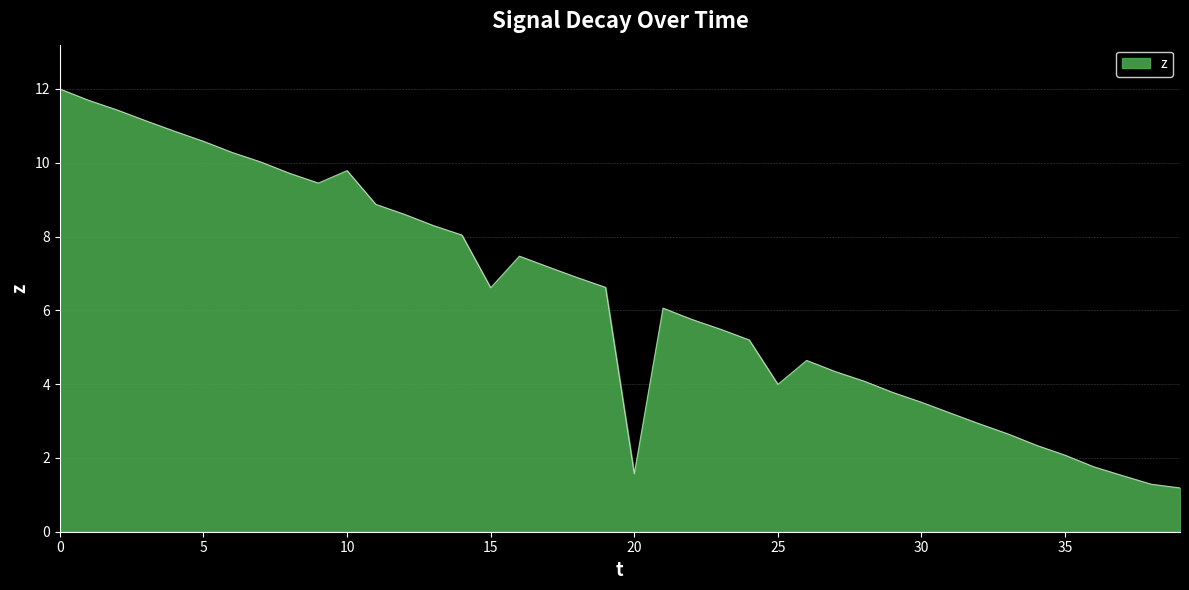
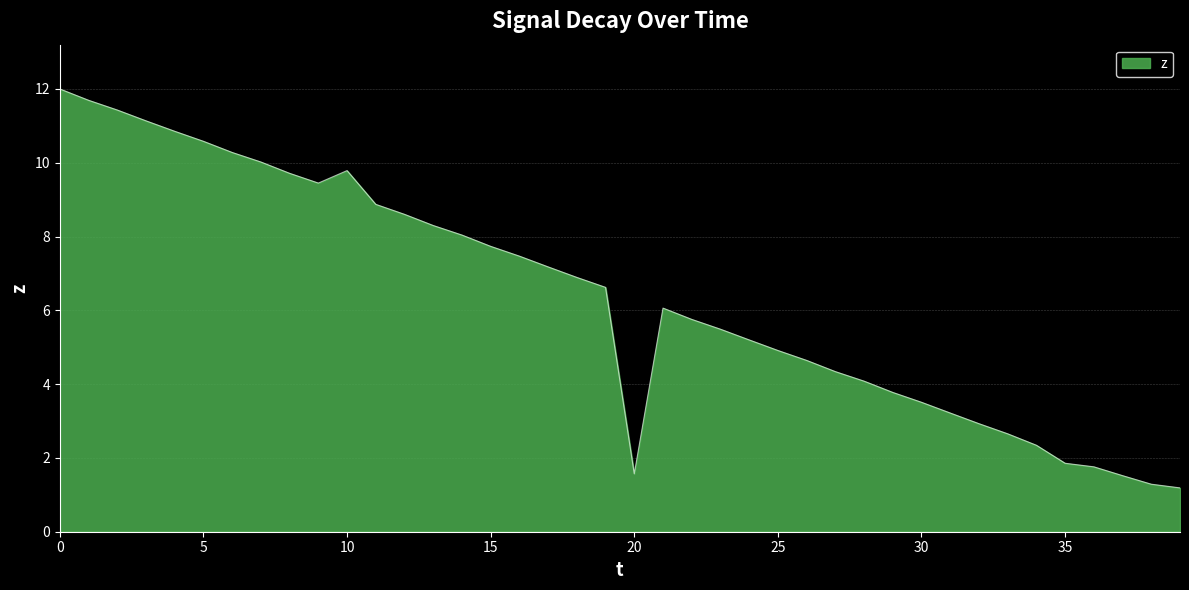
  {
    "0": 12.0,
    "5": 10.6,
    "10": 9.8,
-   "15": 6.6,
+   "15": 7.7,
    "20": 1.6,
-   "25": 4.0,
+   "25": 4.9,
    "30": 3.5,
-   "35": 2.1
+   "35": 1.9
  }
